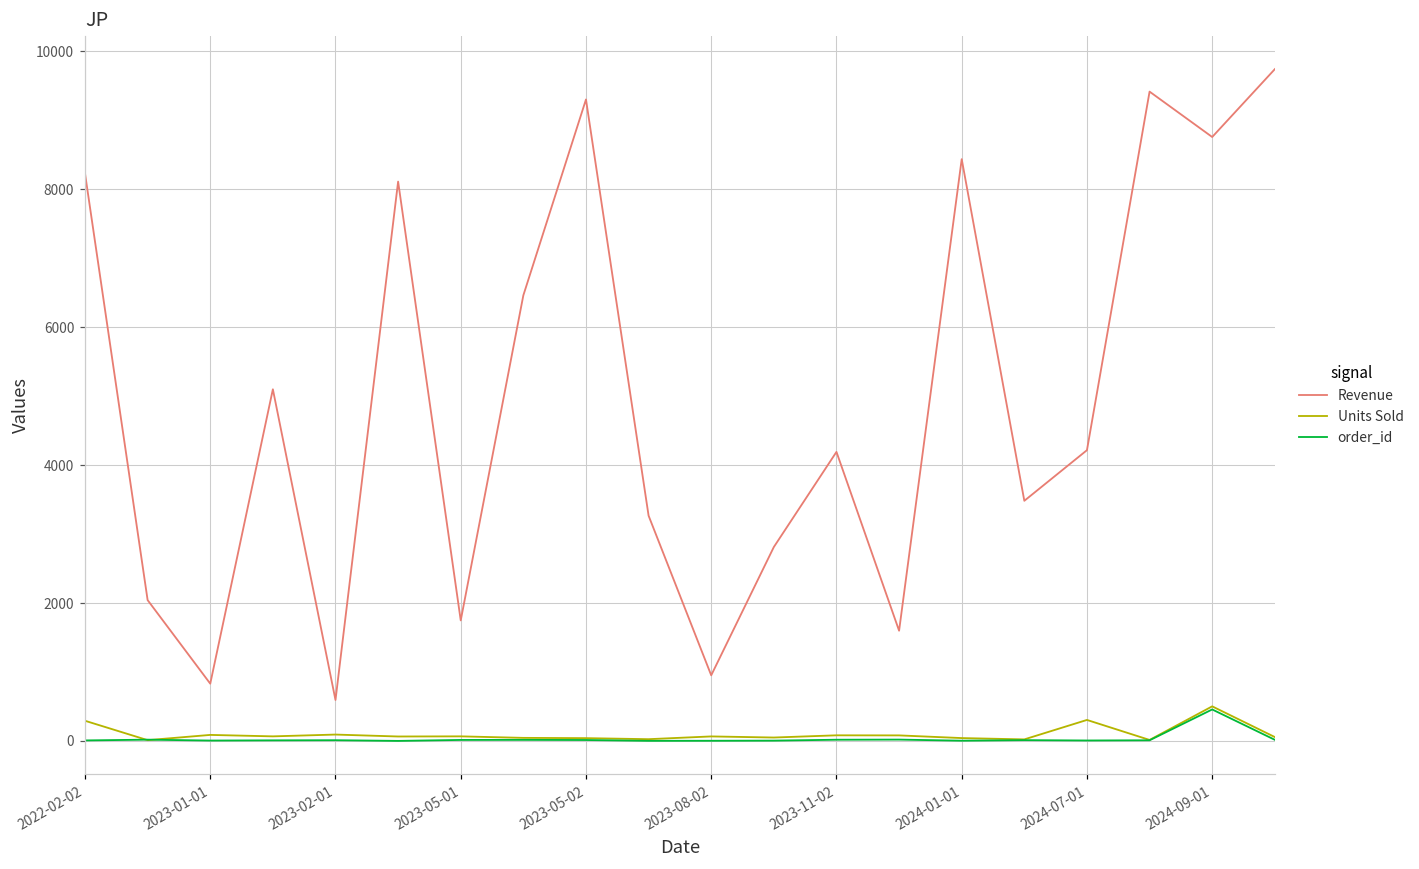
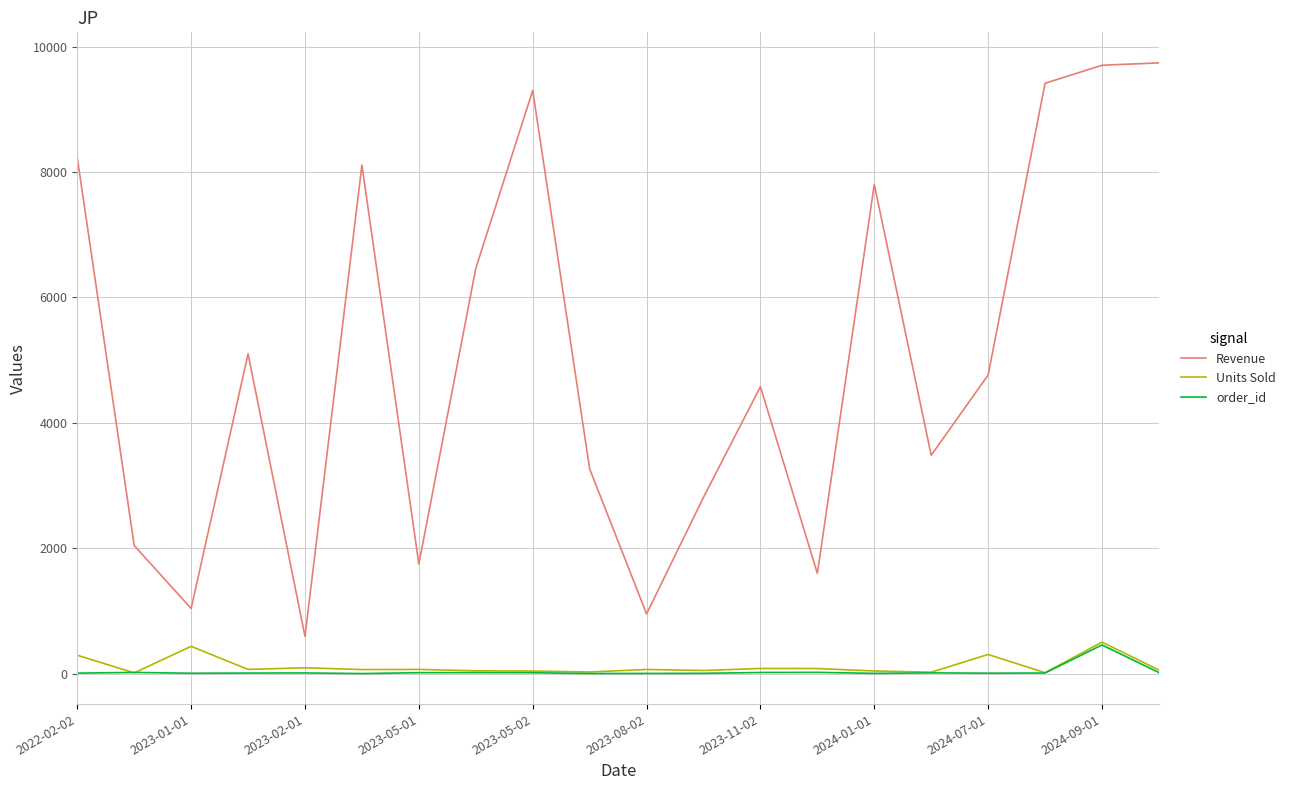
  {
    "Revenue": {
      "2022-02-02": 8200,
-     "2023-01-01": 800,
+     "2023-01-01": 1000,
      "2023-05-02": 9300,
-     "2023-11-02": 4200,
-     "2024-01-01": 8400,
-     "2024-07-01": 4200,
-     "2024-09-01": 8800
+     "2023-11-02": 4600,
+     "2024-01-01": 7800,
+     "2024-07-01": 4800,
+     "2024-09-01": 9700
    },
    "Units Sold": {
      "2022-02-02": 300,
-     "2023-01-01": 100,
+     "2023-01-01": 400,
      "2023-11-02": 100,
      "2024-07-01": 300,
      "2024-09-01": 500
    },
    "order_id": {
      "2022-02-02": 0,
      "2023-01-01": 0,
      "2023-11-02": 0,
      "2024-07-01": 0,
      "2024-09-01": 500
    }
  }
